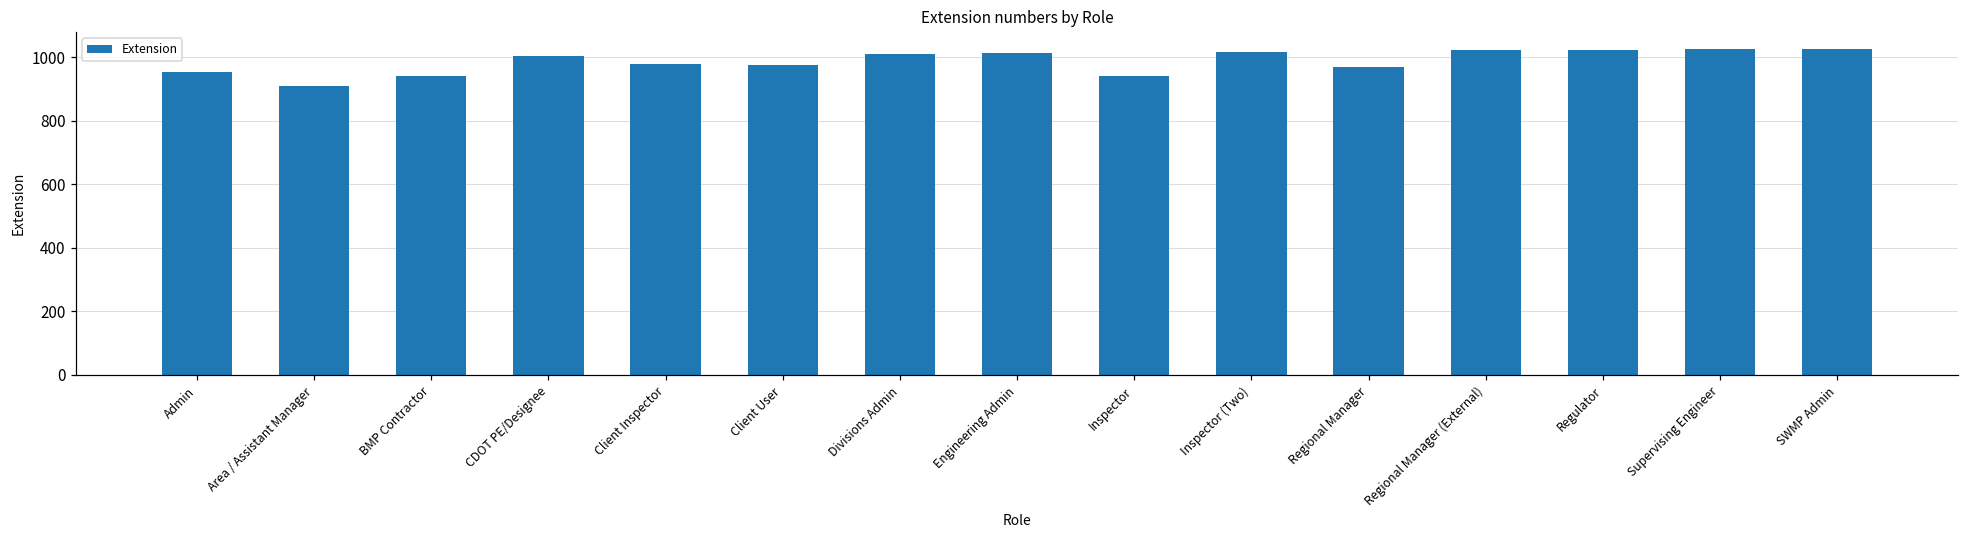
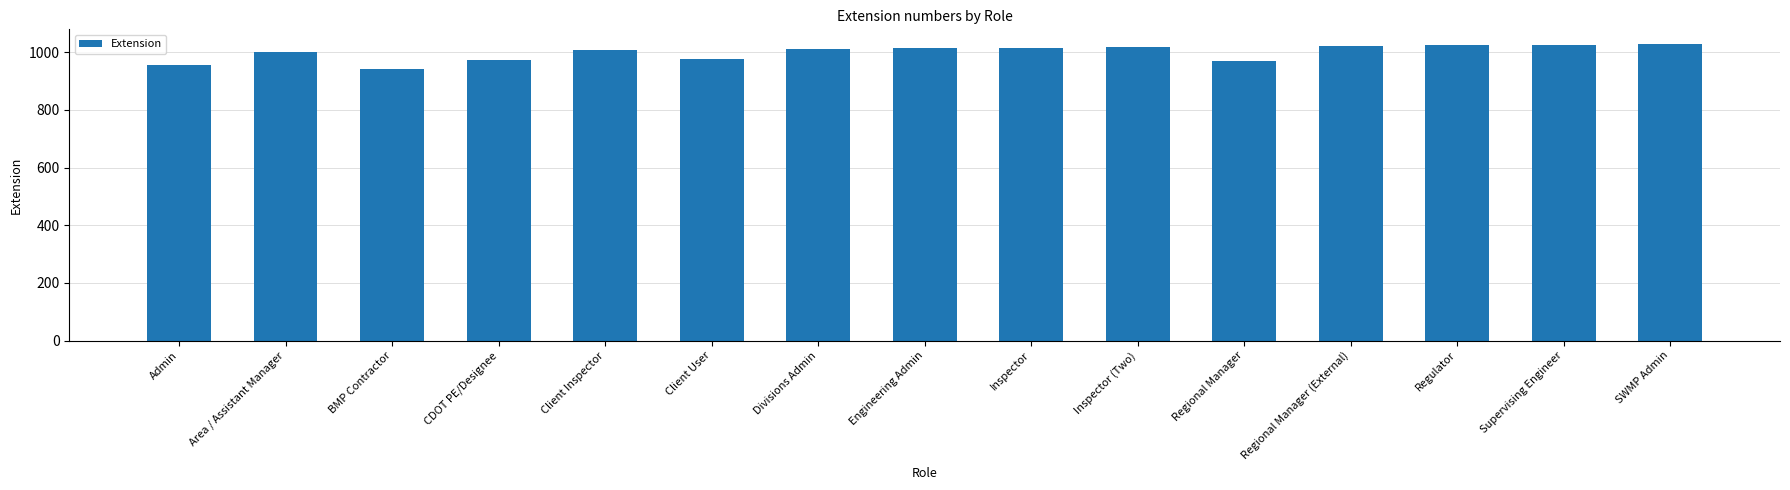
  {
    "Admin": 960,
-   "Area / Assistant Manager": 910,
+   "Area / Assistant Manager": 1000,
    "BMP Contractor": 940,
-   "CDOT PE/Designee": 1010,
-   "Client Inspector": 980,
+   "CDOT PE/Designee": 970,
+   "Client Inspector": 1010,
    "Client User": 980,
    "Divisions Admin": 1010,
    "Engineering Admin": 1010,
-   "Inspector": 940,
+   "Inspector": 1020,
    "Inspector (Two)": 1020,
    "Regional Manager": 970,
    "Regional Manager (External)": 1020,
    "Regulator": 1020,
    "Supervising Engineer": 1030,
    "SWMP Admin": 1030
  }
